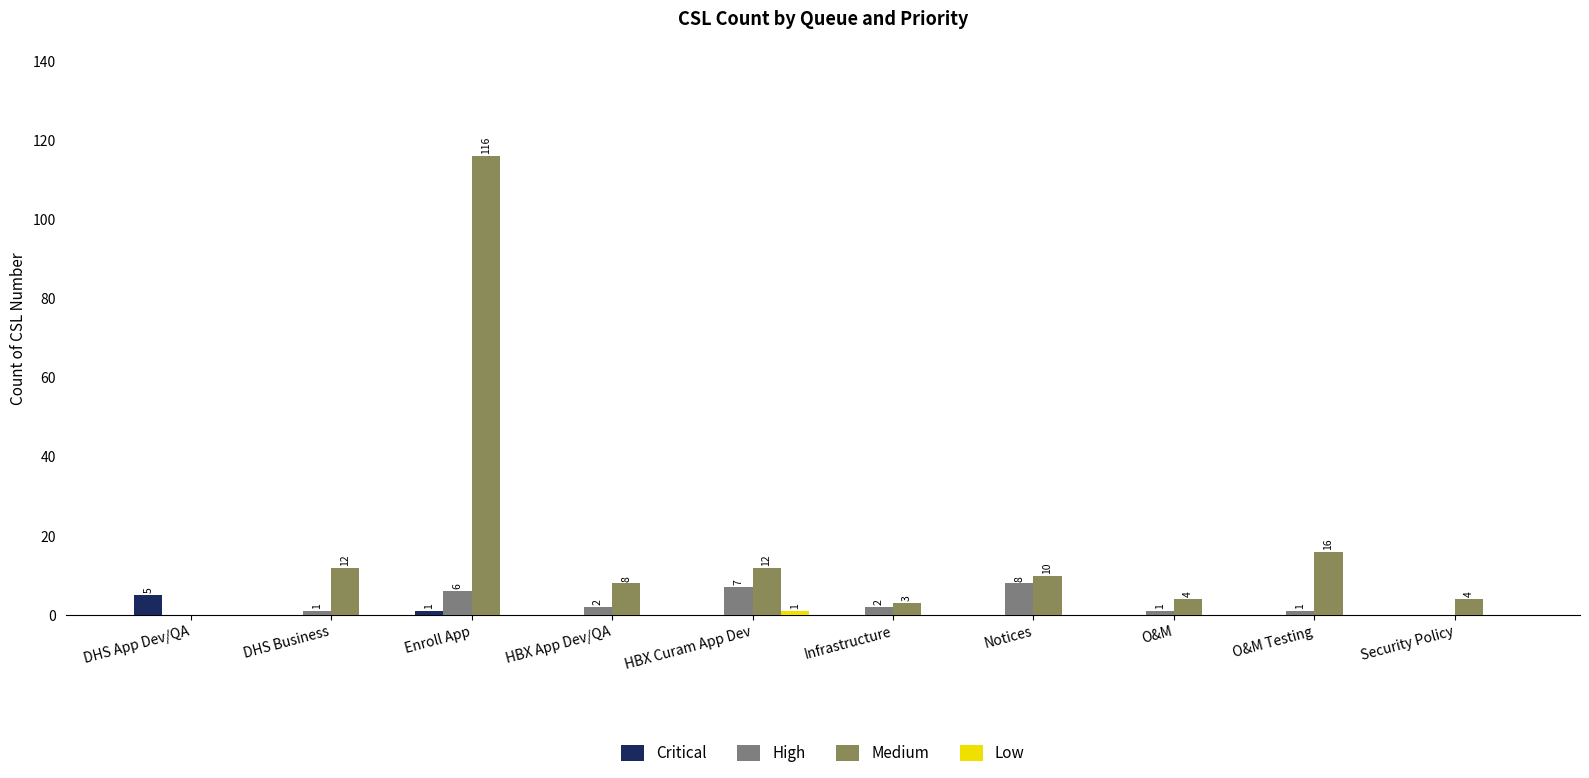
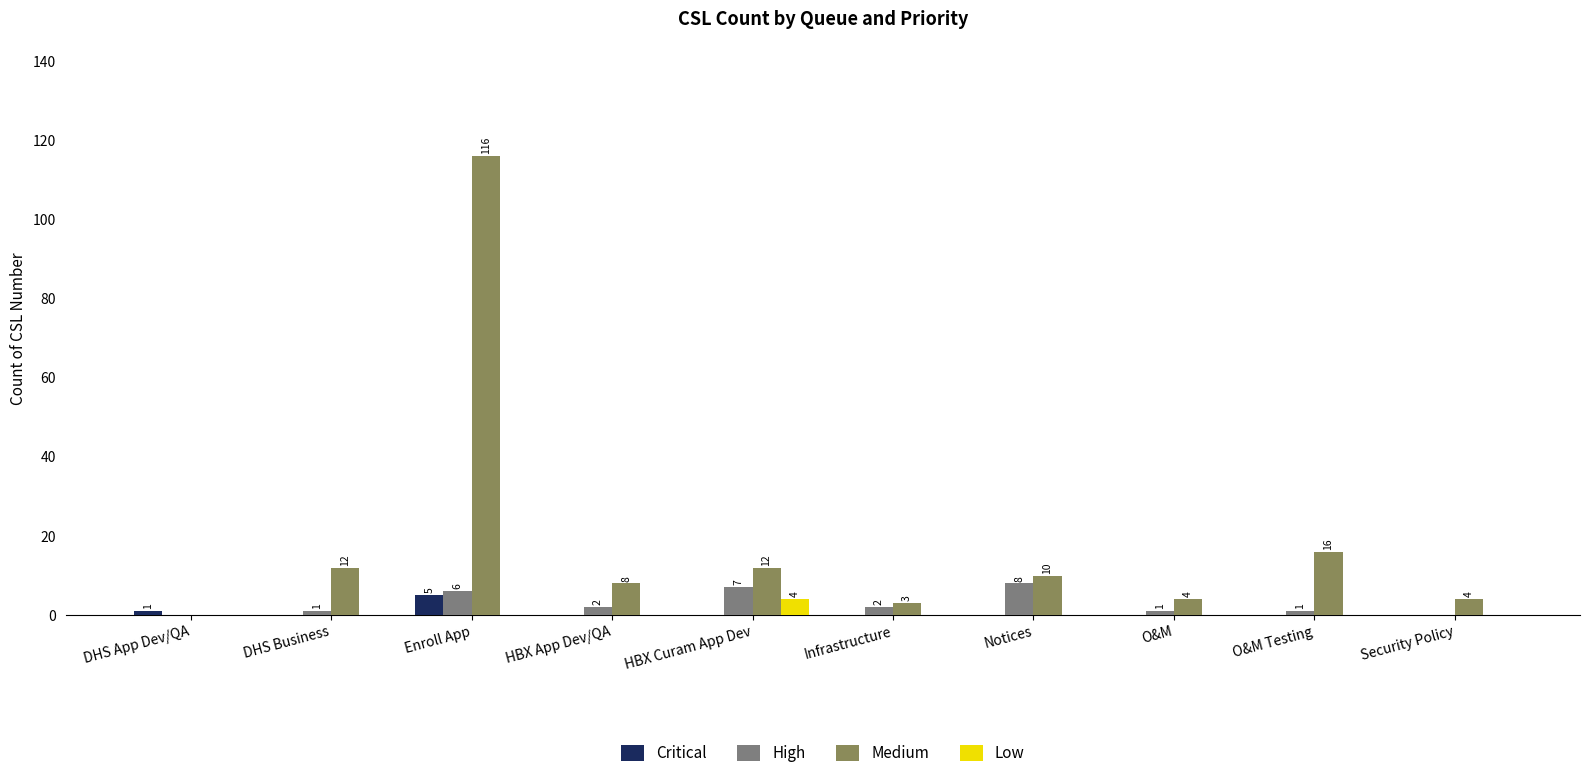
  {
    "Critical": {
-     "DHS App Dev/QA": 5,
-     "Enroll App": 1
+     "DHS App Dev/QA": 1,
+     "Enroll App": 5
    },
    "Low": {
-     "HBX Curam App Dev": 1
+     "HBX Curam App Dev": 4
    }
  }
